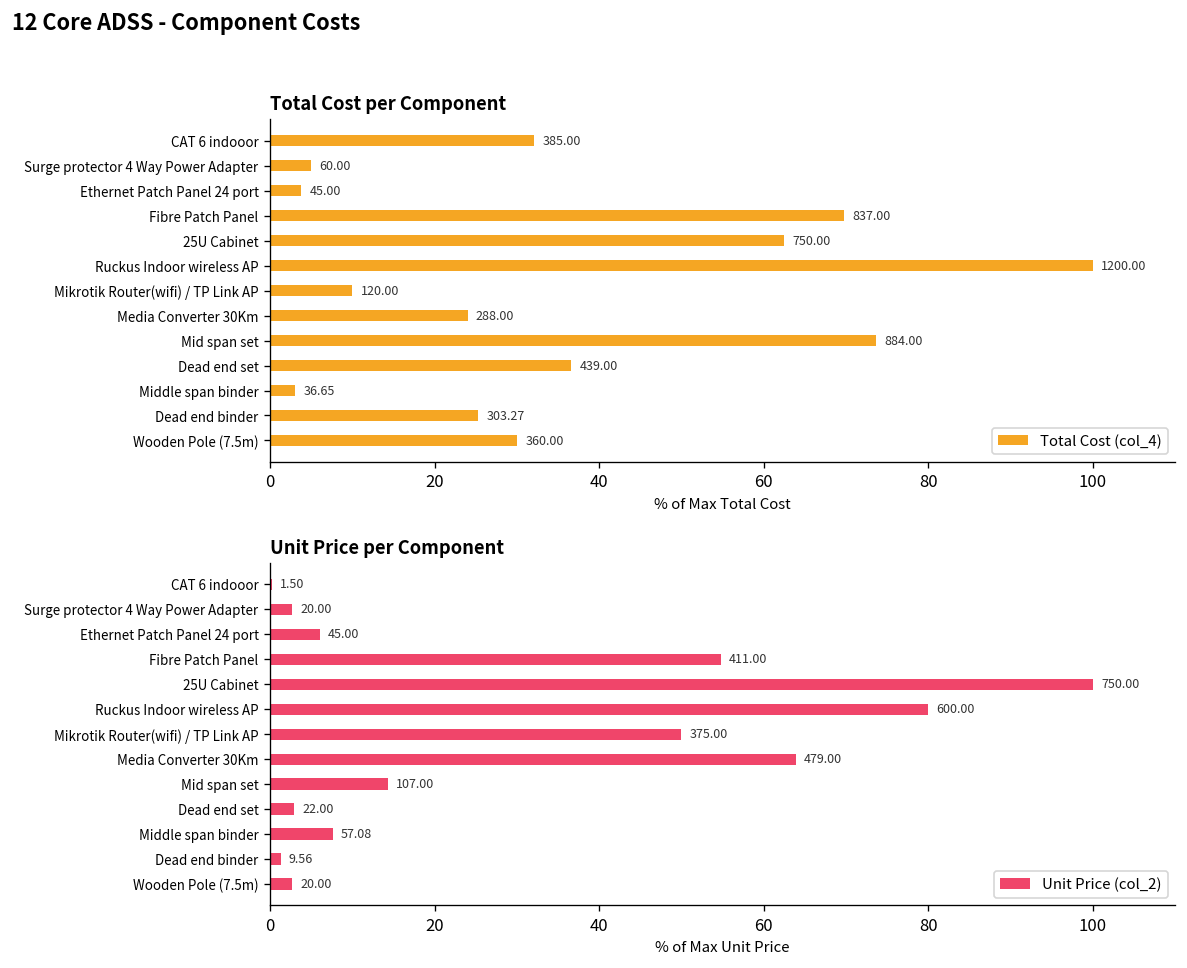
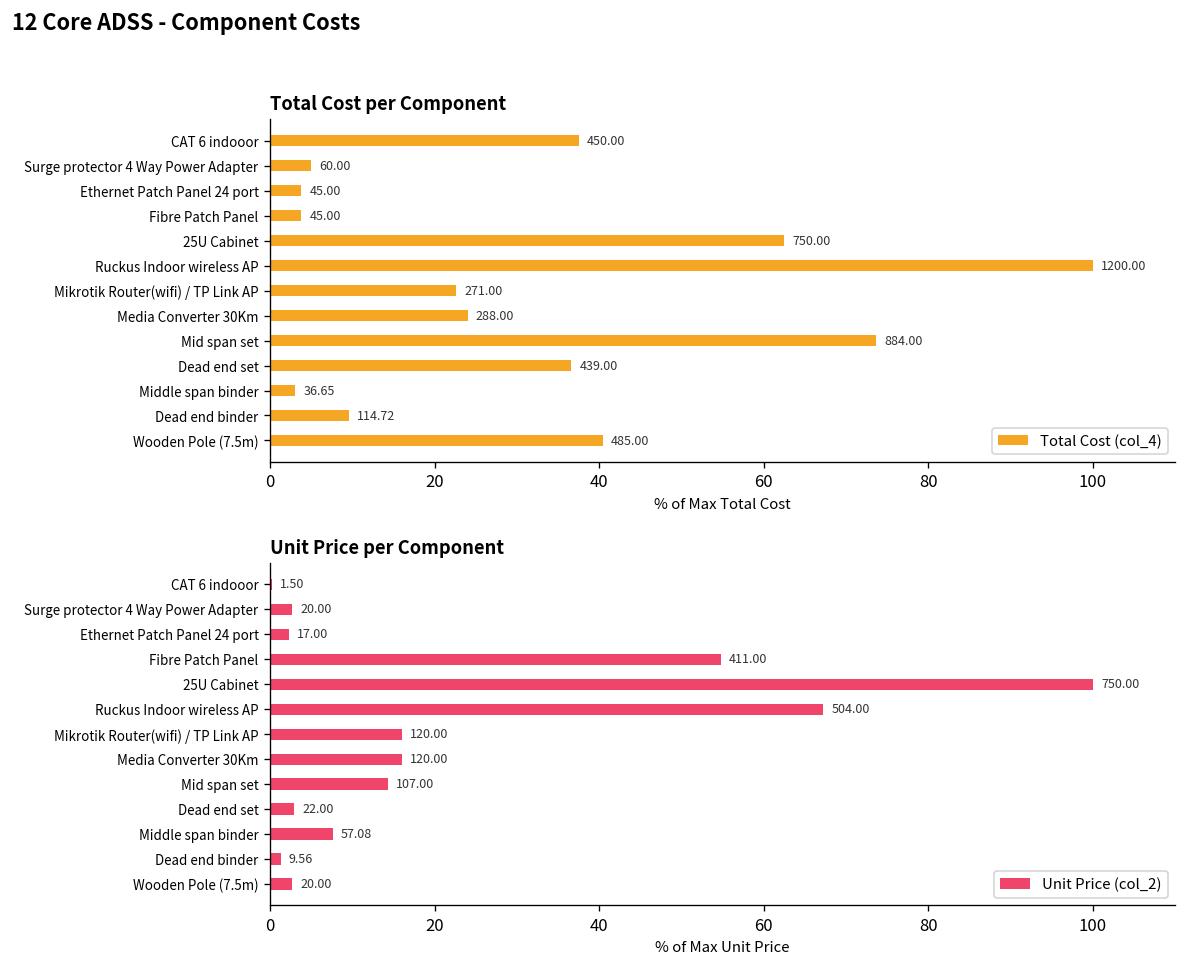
  {
    "Total Cost per Component": {
-     "CAT 6 indooor": 385.00,
-     "Fibre Patch Panel": 837.00,
-     "Mikrotik Router(wifi) / TP Link AP": 120.00,
-     "Dead end binder": 303.27,
-     "Wooden Pole (7.5m)": 360.00
+     "CAT 6 indooor": 450.00,
+     "Fibre Patch Panel": 45.00,
+     "Mikrotik Router(wifi) / TP Link AP": 271.00,
+     "Dead end binder": 114.72,
+     "Wooden Pole (7.5m)": 485.00
    },
    "Unit Price per Component": {
-     "Ethernet Patch Panel 24 port": 45.00,
-     "Ruckus Indoor wireless AP": 600.00,
-     "Mikrotik Router(wifi) / TP Link AP": 375.00,
-     "Media Converter 30Km": 479.00
+     "Ethernet Patch Panel 24 port": 17.00,
+     "Ruckus Indoor wireless AP": 504.00,
+     "Mikrotik Router(wifi) / TP Link AP": 120.00,
+     "Media Converter 30Km": 120.00
    }
  }
